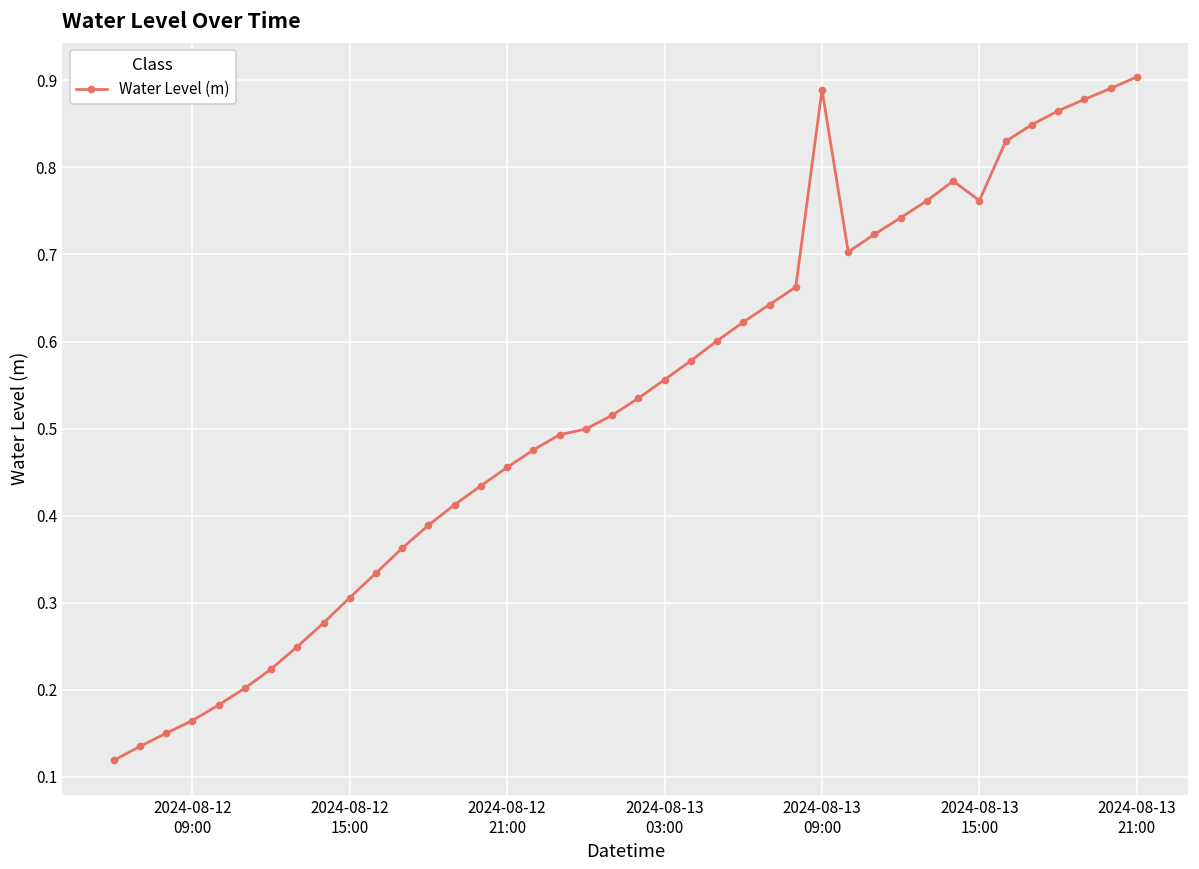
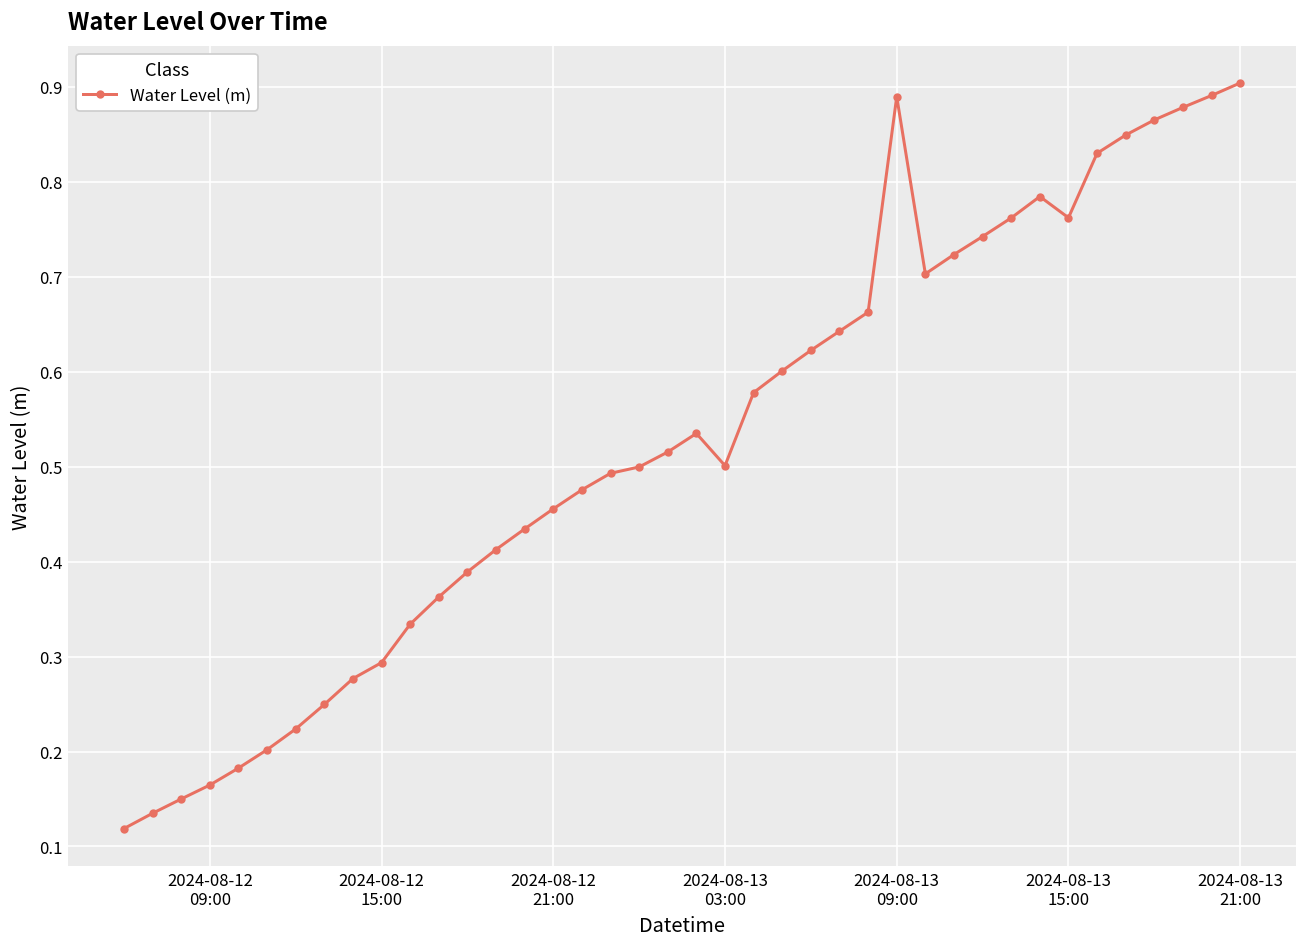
  {
    "2024-08-12 09:00": 0.16,
-   "2024-08-12 15:00": 0.31,
+   "2024-08-12 15:00": 0.29,
    "2024-08-12 21:00": 0.46,
-   "2024-08-13 03:00": 0.56,
+   "2024-08-13 03:00": 0.50,
    "2024-08-13 09:00": 0.89,
    "2024-08-13 15:00": 0.76,
    "2024-08-13 21:00": 0.90
  }
